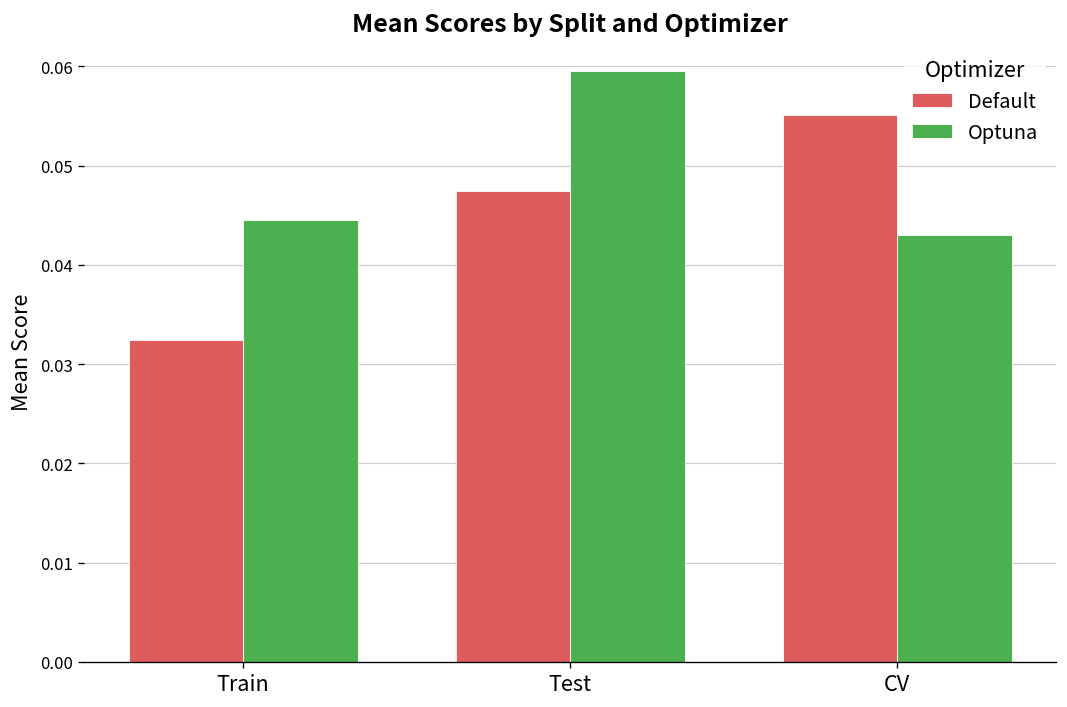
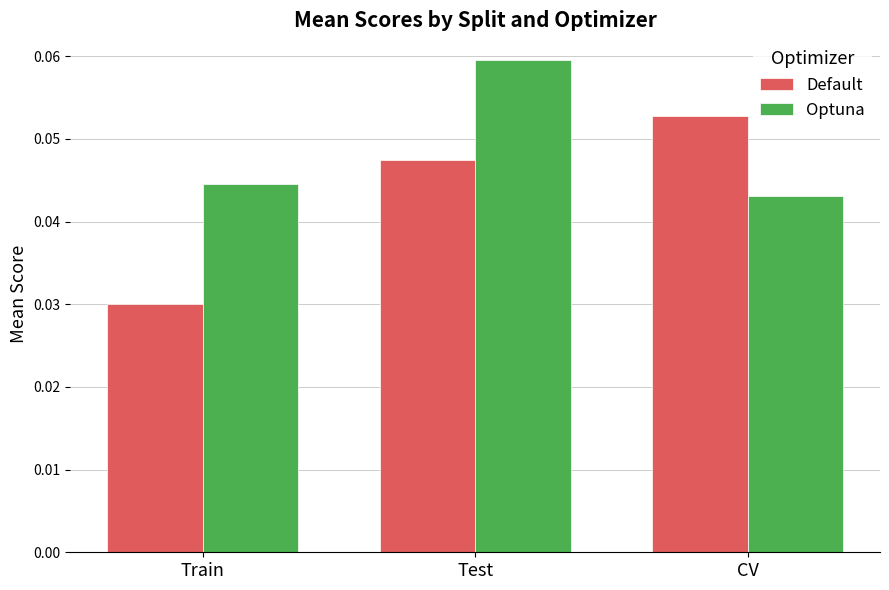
  {
    "Default": {
-     "Train": 0.032,
+     "Train": 0.030,
      "Test": 0.047,
-     "CV": 0.055
+     "CV": 0.053
    },
    "Optuna": {
      "Train": 0.045,
      "Test": 0.060,
      "CV": 0.043
    }
  }
